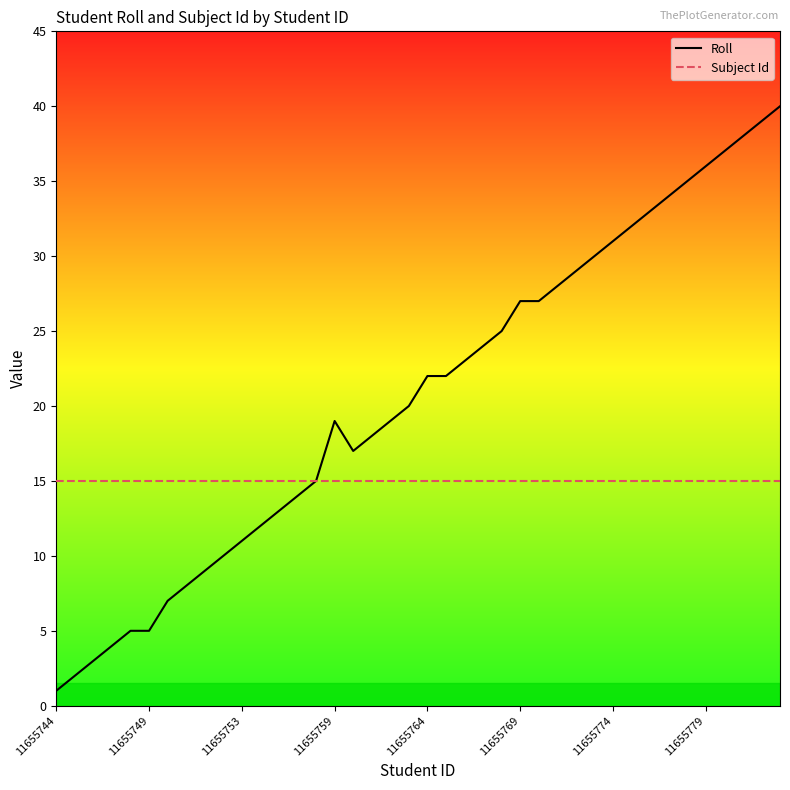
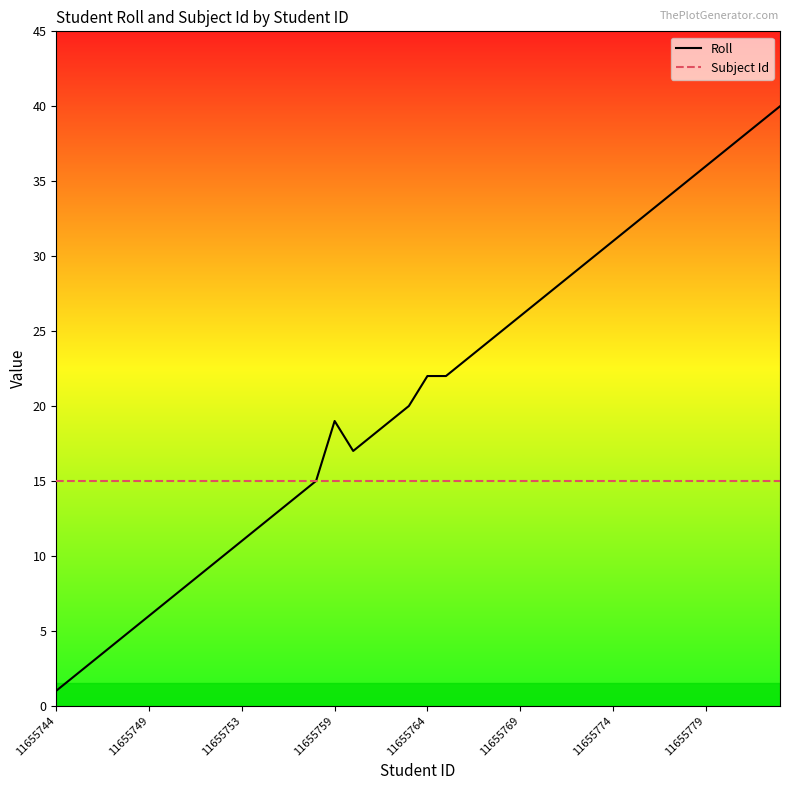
  {
    "Roll": {
-     "11655749": 5,
+     "11655749": 6,
      "11655753": 11,
      "11655759": 19,
      "11655764": 22,
-     "11655769": 27,
+     "11655769": 26,
      "11655774": 31,
      "11655779": 36
    },
    "Subject Id": {
      "11655744": 15,
      "11655749": 15,
      "11655753": 15,
      "11655759": 15,
      "11655764": 15,
      "11655769": 15,
      "11655774": 15,
      "11655779": 15
    }
  }
